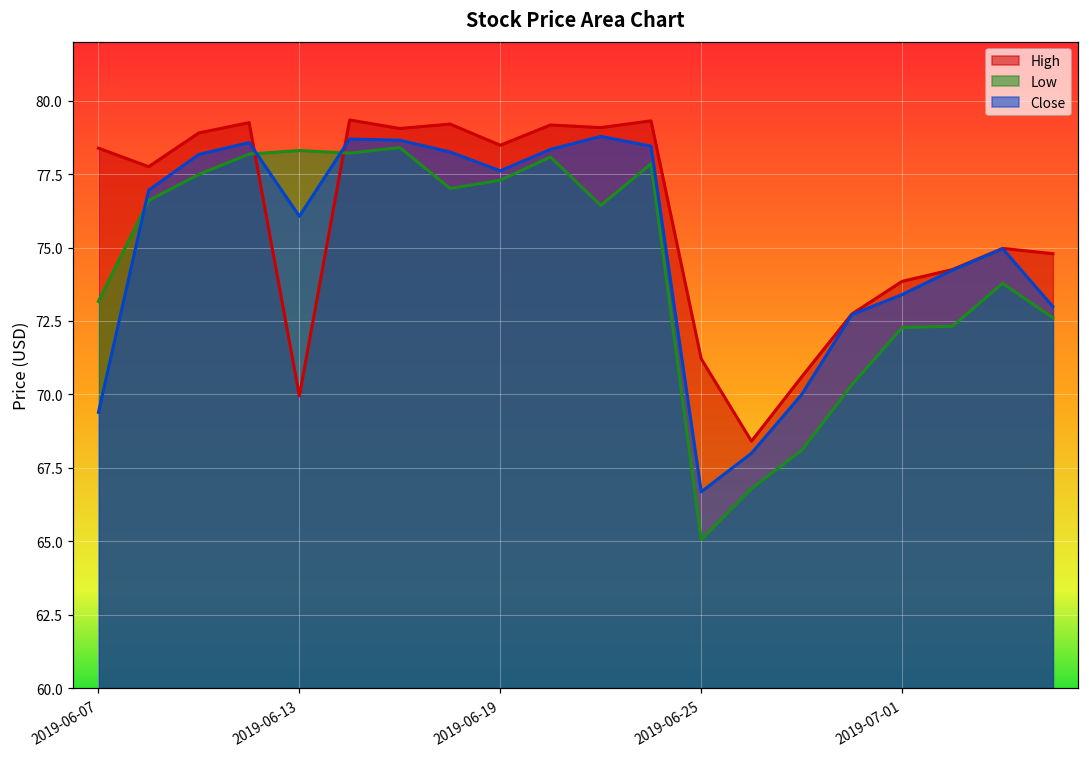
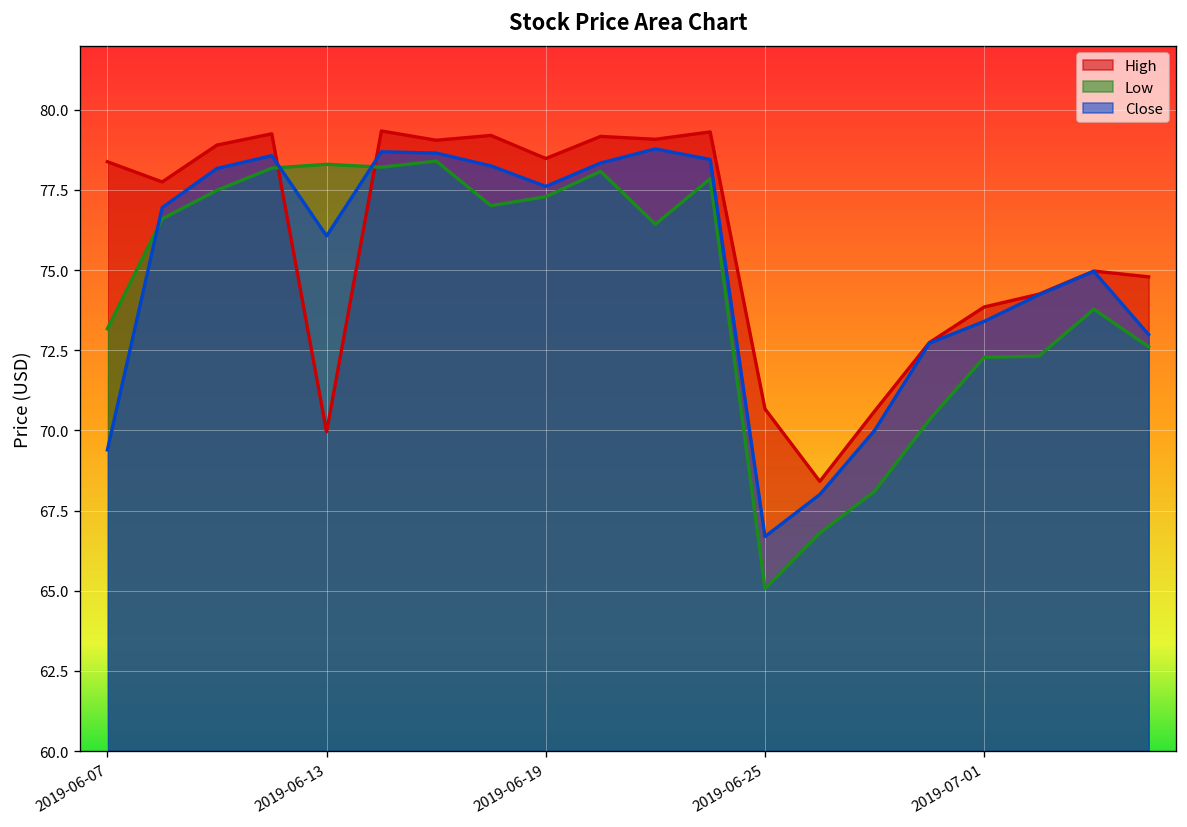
  {
    "High": {
      "2019-06-07": 78.4,
      "2019-06-13": 70.0,
      "2019-06-19": 78.5,
-     "2019-06-25": 71.2,
+     "2019-06-25": 70.7,
      "2019-07-01": 73.8
    },
    "Low": {
      "2019-06-07": 73.2,
      "2019-06-13": 78.3,
      "2019-06-19": 77.3,
      "2019-06-25": 65.1,
      "2019-07-01": 72.3
    },
    "Close": {
      "2019-06-07": 69.4,
      "2019-06-13": 76.1,
      "2019-06-19": 77.6,
      "2019-06-25": 66.7,
      "2019-07-01": 73.4
    }
  }
